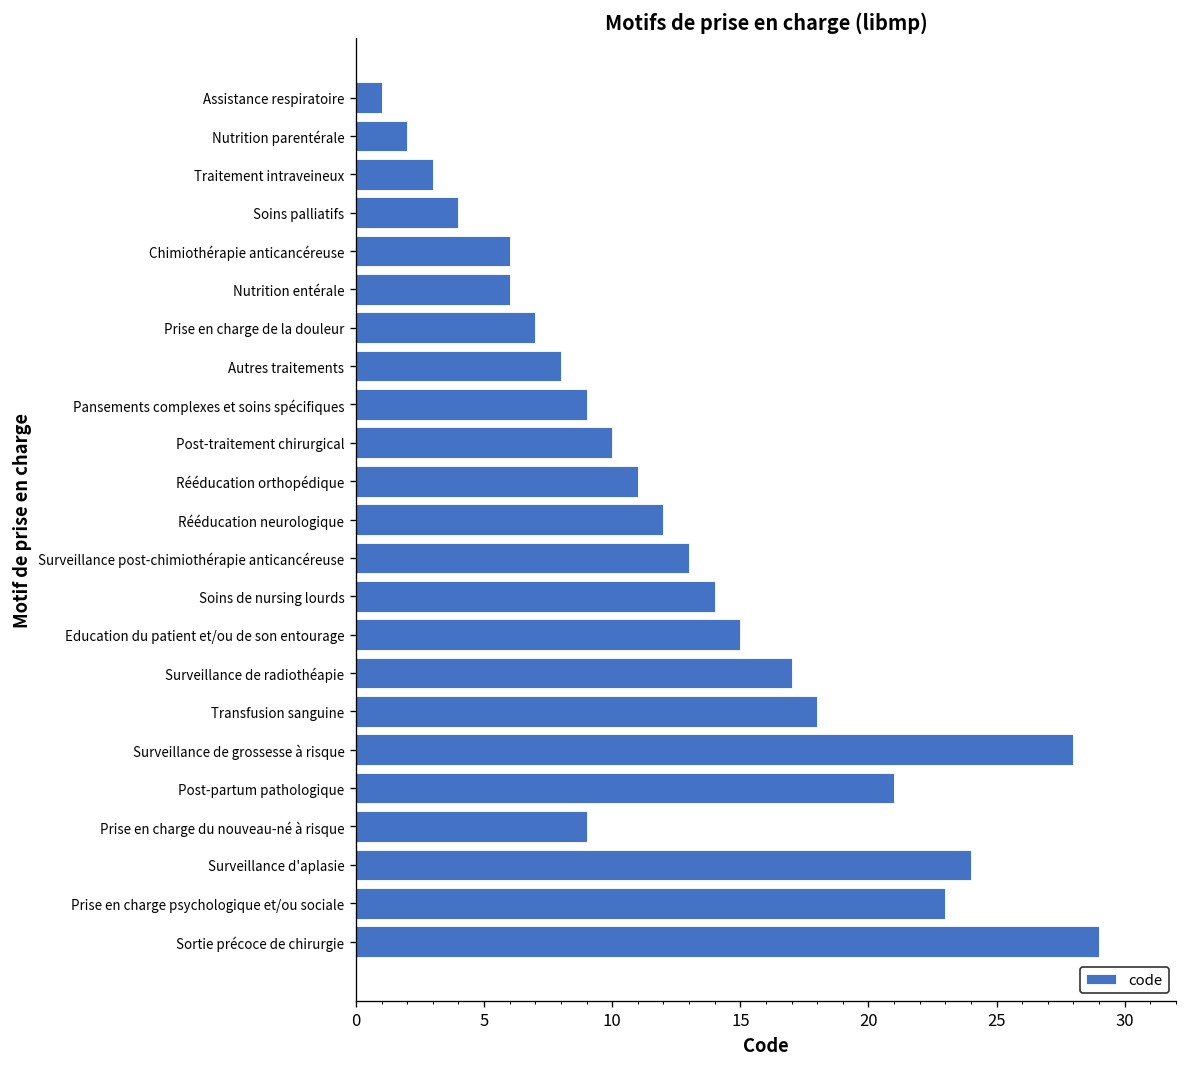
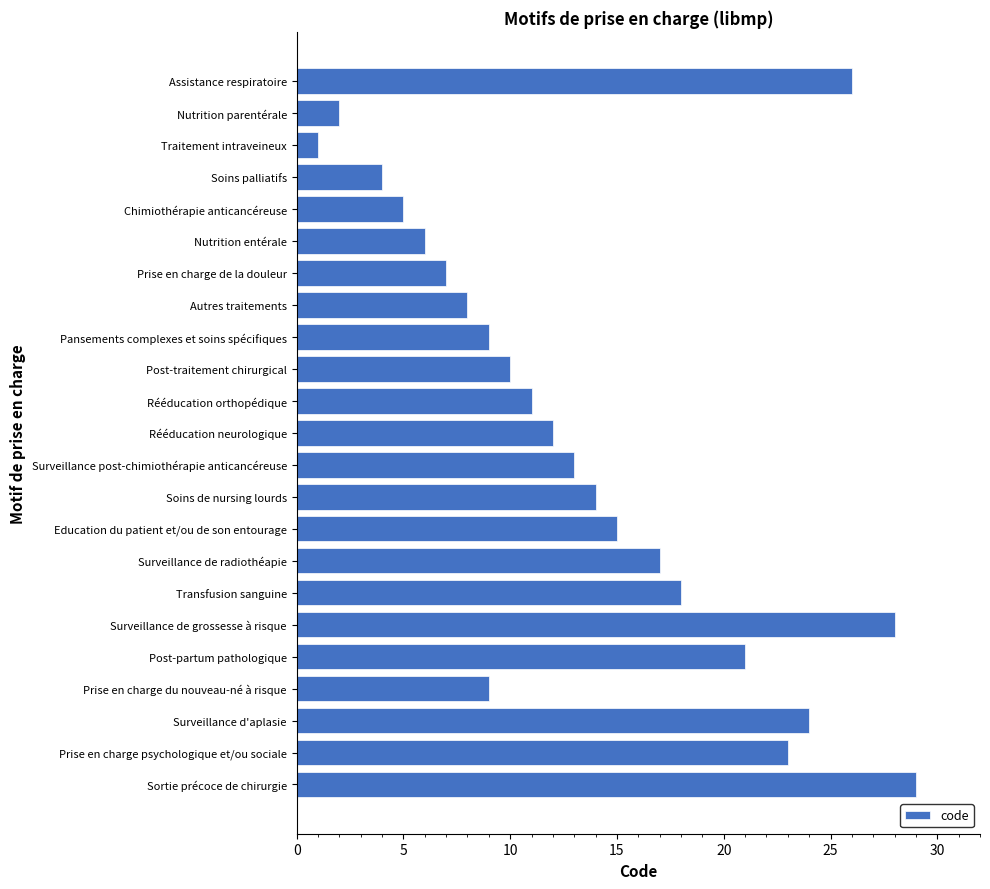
  {
-   "Assistance respiratoire": 1,
+   "Assistance respiratoire": 26,
    "Nutrition parentérale": 2,
-   "Traitement intraveineux": 3,
+   "Traitement intraveineux": 1,
    "Soins palliatifs": 4,
-   "Chimiothérapie anticancéreuse": 6,
+   "Chimiothérapie anticancéreuse": 5,
    "Nutrition entérale": 6,
    "Prise en charge de la douleur": 7,
    "Autres traitements": 8,
    "Pansements complexes et soins spécifiques": 9,
    "Post-traitement chirurgical": 10,
    "Rééducation orthopédique": 11,
    "Rééducation neurologique": 12,
    "Surveillance post-chimiothérapie anticancéreuse": 13,
    "Soins de nursing lourds": 14,
    "Education du patient et/ou de son entourage": 15,
    "Surveillance de radiothéapie": 17,
    "Transfusion sanguine": 18,
    "Surveillance de grossesse à risque": 28,
    "Post-partum pathologique": 21,
    "Prise en charge du nouveau-né à risque": 9,
    "Surveillance d'aplasie": 24,
    "Prise en charge psychologique et/ou sociale": 23,
    "Sortie précoce de chirurgie": 29
  }
